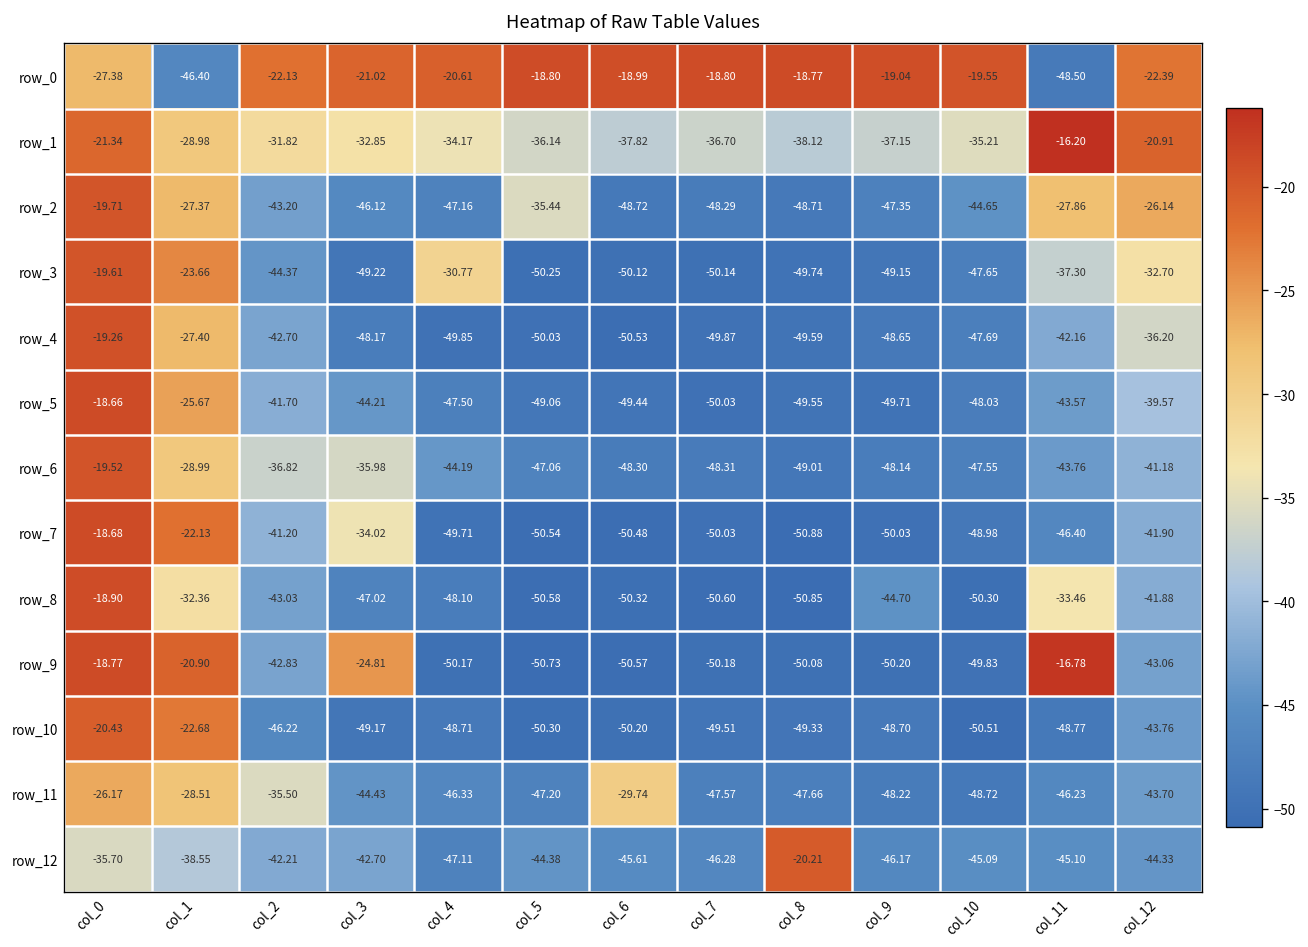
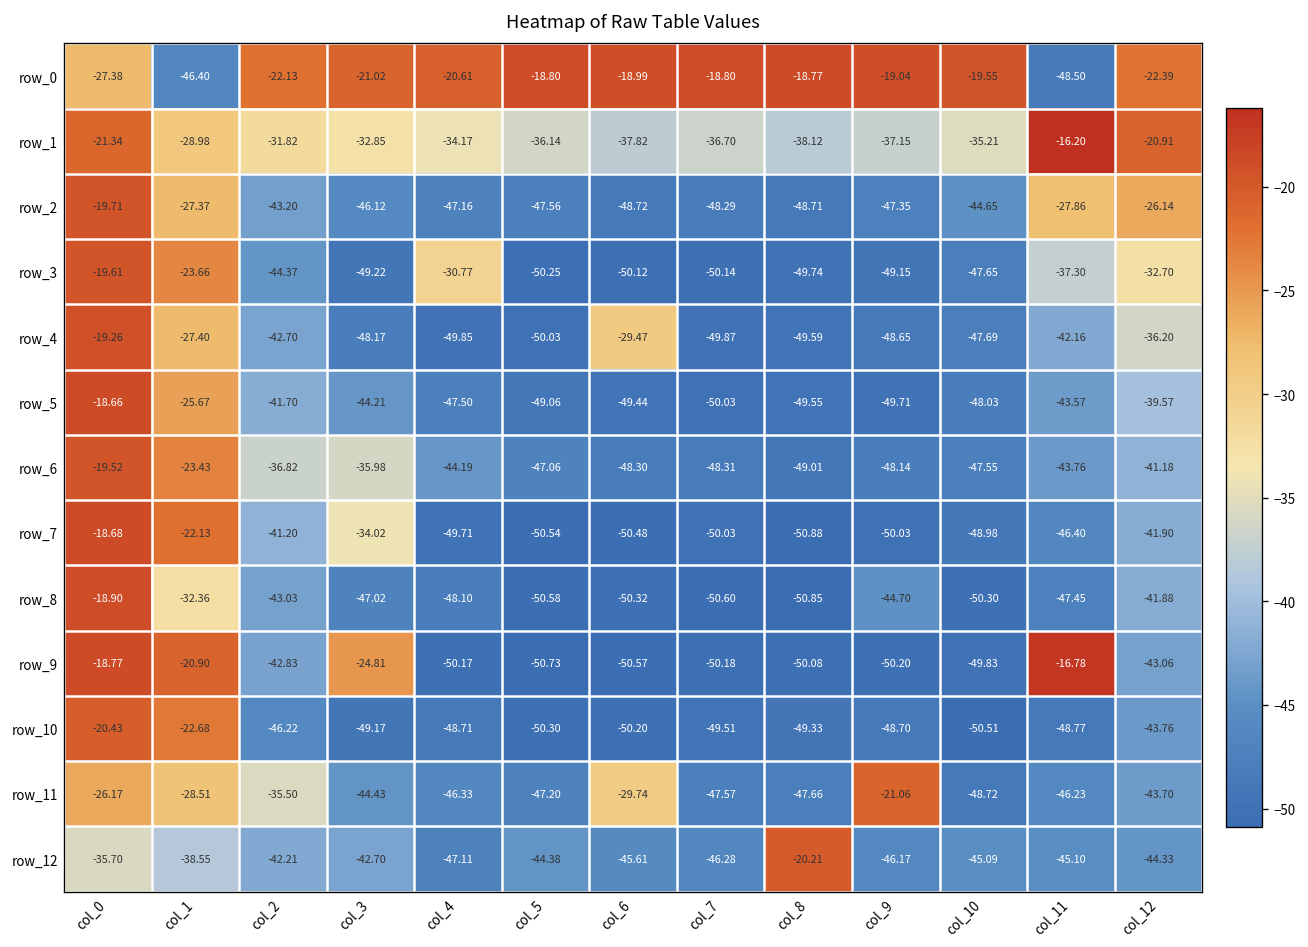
  {
    "row_0": {
      "col_0": -27.38,
      "col_1": -46.40,
      "col_2": -22.13,
      "col_3": -21.02,
      "col_4": -20.61,
      "col_5": -18.80,
      "col_6": -18.99,
      "col_7": -18.80,
      "col_8": -18.77,
      "col_9": -19.04,
      "col_10": -19.55,
      "col_11": -48.50,
      "col_12": -22.39
    },
    "row_1": {
      "col_0": -21.34,
      "col_1": -28.98,
      "col_2": -31.82,
      "col_3": -32.85,
      "col_4": -34.17,
      "col_5": -36.14,
      "col_6": -37.82,
      "col_7": -36.70,
      "col_8": -38.12,
      "col_9": -37.15,
      "col_10": -35.21,
      "col_11": -16.20,
      "col_12": -20.91
    },
    "row_2": {
      "col_0": -19.71,
      "col_1": -27.37,
      "col_2": -43.20,
      "col_3": -46.12,
      "col_4": -47.16,
-     "col_5": -35.44,
+     "col_5": -47.56,
      "col_6": -48.72,
      "col_7": -48.29,
      "col_8": -48.71,
      "col_9": -47.35,
      "col_10": -44.65,
      "col_11": -27.86,
      "col_12": -26.14
    },
    "row_3": {
      "col_0": -19.61,
      "col_1": -23.66,
      "col_2": -44.37,
      "col_3": -49.22,
      "col_4": -30.77,
      "col_5": -50.25,
      "col_6": -50.12,
      "col_7": -50.14,
      "col_8": -49.74,
      "col_9": -49.15,
      "col_10": -47.65,
      "col_11": -37.30,
      "col_12": -32.70
    },
    "row_4": {
      "col_0": -19.26,
      "col_1": -27.40,
      "col_2": -42.70,
      "col_3": -48.17,
      "col_4": -49.85,
      "col_5": -50.03,
-     "col_6": -50.53,
+     "col_6": -29.47,
      "col_7": -49.87,
      "col_8": -49.59,
      "col_9": -48.65,
      "col_10": -47.69,
      "col_11": -42.16,
      "col_12": -36.20
    },
    "row_5": {
      "col_0": -18.66,
      "col_1": -25.67,
      "col_2": -41.70,
      "col_3": -44.21,
      "col_4": -47.50,
      "col_5": -49.06,
      "col_6": -49.44,
      "col_7": -50.03,
      "col_8": -49.55,
      "col_9": -49.71,
      "col_10": -48.03,
      "col_11": -43.57,
      "col_12": -39.57
    },
    "row_6": {
      "col_0": -19.52,
-     "col_1": -28.99,
+     "col_1": -23.43,
      "col_2": -36.82,
      "col_3": -35.98,
      "col_4": -44.19,
      "col_5": -47.06,
      "col_6": -48.30,
      "col_7": -48.31,
      "col_8": -49.01,
      "col_9": -48.14,
      "col_10": -47.55,
      "col_11": -43.76,
      "col_12": -41.18
    },
    "row_7": {
      "col_0": -18.68,
      "col_1": -22.13,
      "col_2": -41.20,
      "col_3": -34.02,
      "col_4": -49.71,
      "col_5": -50.54,
      "col_6": -50.48,
      "col_7": -50.03,
      "col_8": -50.88,
      "col_9": -50.03,
      "col_10": -48.98,
      "col_11": -46.40,
      "col_12": -41.90
    },
    "row_8": {
      "col_0": -18.90,
      "col_1": -32.36,
      "col_2": -43.03,
      "col_3": -47.02,
      "col_4": -48.10,
      "col_5": -50.58,
      "col_6": -50.32,
      "col_7": -50.60,
      "col_8": -50.85,
      "col_9": -44.70,
      "col_10": -50.30,
-     "col_11": -33.46,
+     "col_11": -47.45,
      "col_12": -41.88
    },
    "row_9": {
      "col_0": -18.77,
      "col_1": -20.90,
      "col_2": -42.83,
      "col_3": -24.81,
      "col_4": -50.17,
      "col_5": -50.73,
      "col_6": -50.57,
      "col_7": -50.18,
      "col_8": -50.08,
      "col_9": -50.20,
      "col_10": -49.83,
      "col_11": -16.78,
      "col_12": -43.06
    },
    "row_10": {
      "col_0": -20.43,
      "col_1": -22.68,
      "col_2": -46.22,
      "col_3": -49.17,
      "col_4": -48.71,
      "col_5": -50.30,
      "col_6": -50.20,
      "col_7": -49.51,
      "col_8": -49.33,
      "col_9": -48.70,
      "col_10": -50.51,
      "col_11": -48.77,
      "col_12": -43.76
    },
    "row_11": {
      "col_0": -26.17,
      "col_1": -28.51,
      "col_2": -35.50,
      "col_3": -44.43,
      "col_4": -46.33,
      "col_5": -47.20,
      "col_6": -29.74,
      "col_7": -47.57,
      "col_8": -47.66,
-     "col_9": -48.22,
+     "col_9": -21.06,
      "col_10": -48.72,
      "col_11": -46.23,
      "col_12": -43.70
    },
    "row_12": {
      "col_0": -35.70,
      "col_1": -38.55,
      "col_2": -42.21,
      "col_3": -42.70,
      "col_4": -47.11,
      "col_5": -44.38,
      "col_6": -45.61,
      "col_7": -46.28,
      "col_8": -20.21,
      "col_9": -46.17,
      "col_10": -45.09,
      "col_11": -45.10,
      "col_12": -44.33
    }
  }
